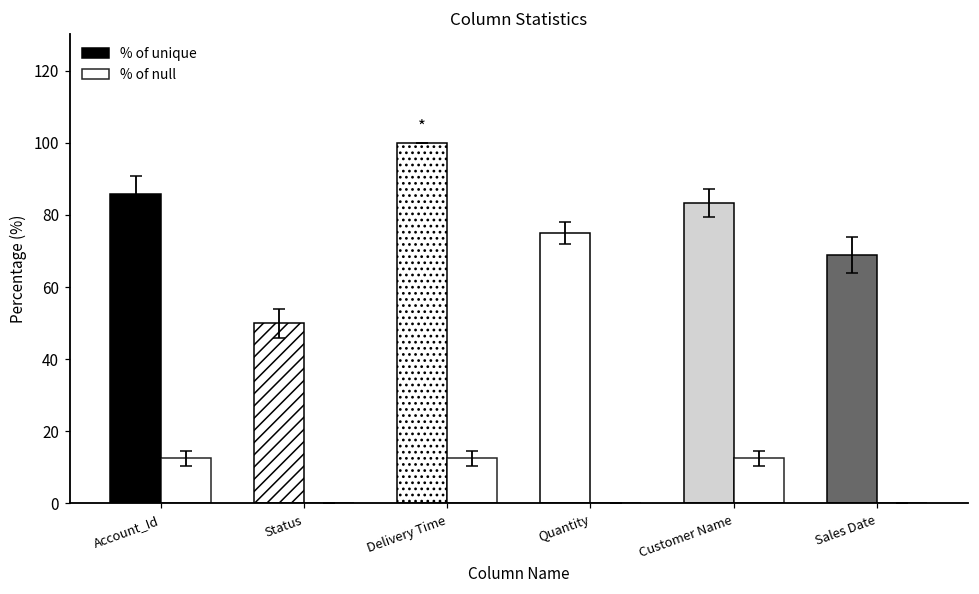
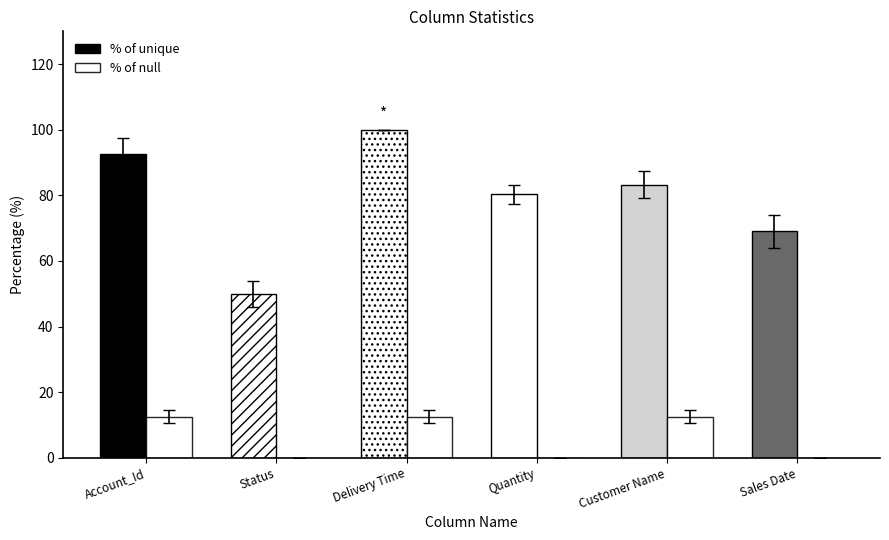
  {
    "% of unique": {
-     "Account_Id": 86,
+     "Account_Id": 93,
      "Status": 50,
      "Delivery Time": 100,
-     "Quantity": 75,
+     "Quantity": 80,
      "Customer Name": 83,
      "Sales Date": 69
    },
    "% of null": {
      "Account_Id": 13,
      "Status": 0,
      "Delivery Time": 13,
      "Quantity": 0,
      "Customer Name": 13,
      "Sales Date": 0
    }
  }
